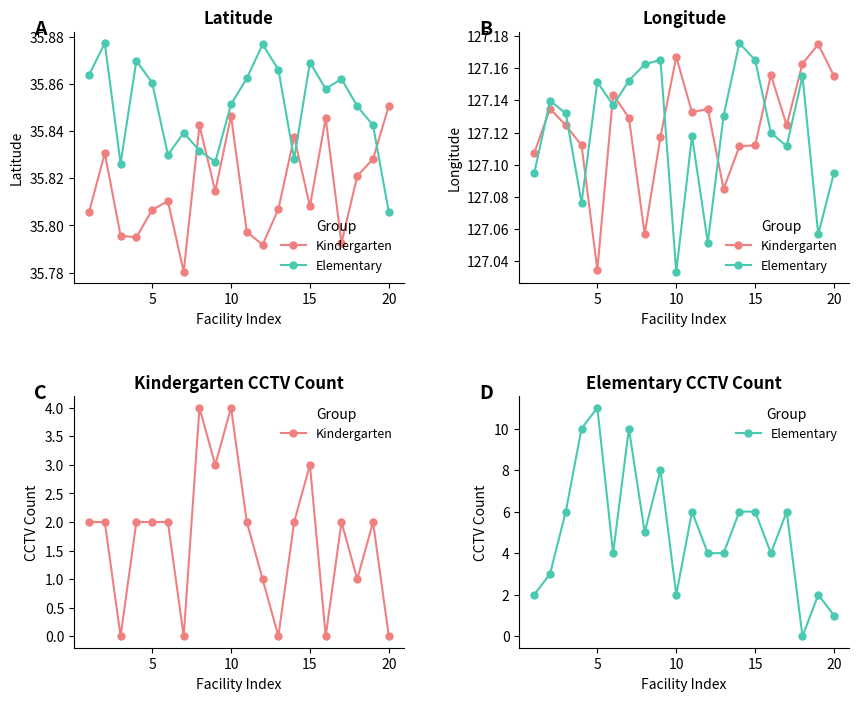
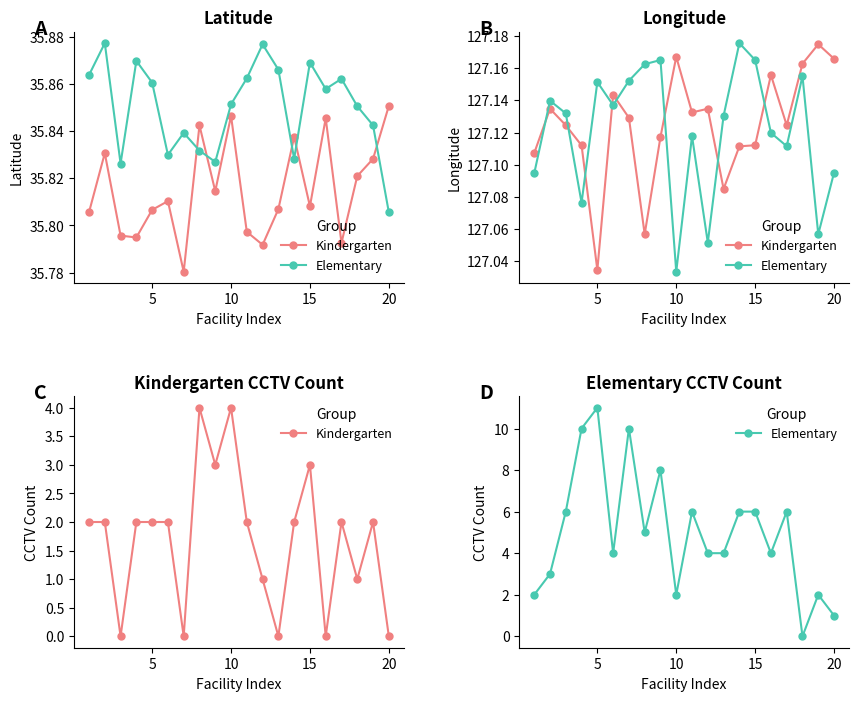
  {
    "Latitude": {
      "Kindergarten": {
        "5": 35.807,
        "10": 35.846,
        "15": 35.808,
        "20": 35.851
      },
      "Elementary": {
        "5": 35.861,
        "10": 35.851,
        "15": 35.869,
        "20": 35.806
      }
    },
    "Longitude": {
      "Kindergarten": {
        "5": 127.035,
        "10": 127.167,
        "15": 127.112,
-       "20": 127.155
+       "20": 127.166
      },
      "Elementary": {
        "5": 127.151,
        "10": 127.033,
        "15": 127.165,
        "20": 127.095
      }
    },
    "Kindergarten CCTV Count": {
      "5": 2.0,
      "10": 4.0,
      "15": 3.0,
      "20": 0.0
    },
    "Elementary CCTV Count": {
      "5": 11.0,
      "10": 2.0,
      "15": 6.0,
      "20": 1.0
    }
  }
